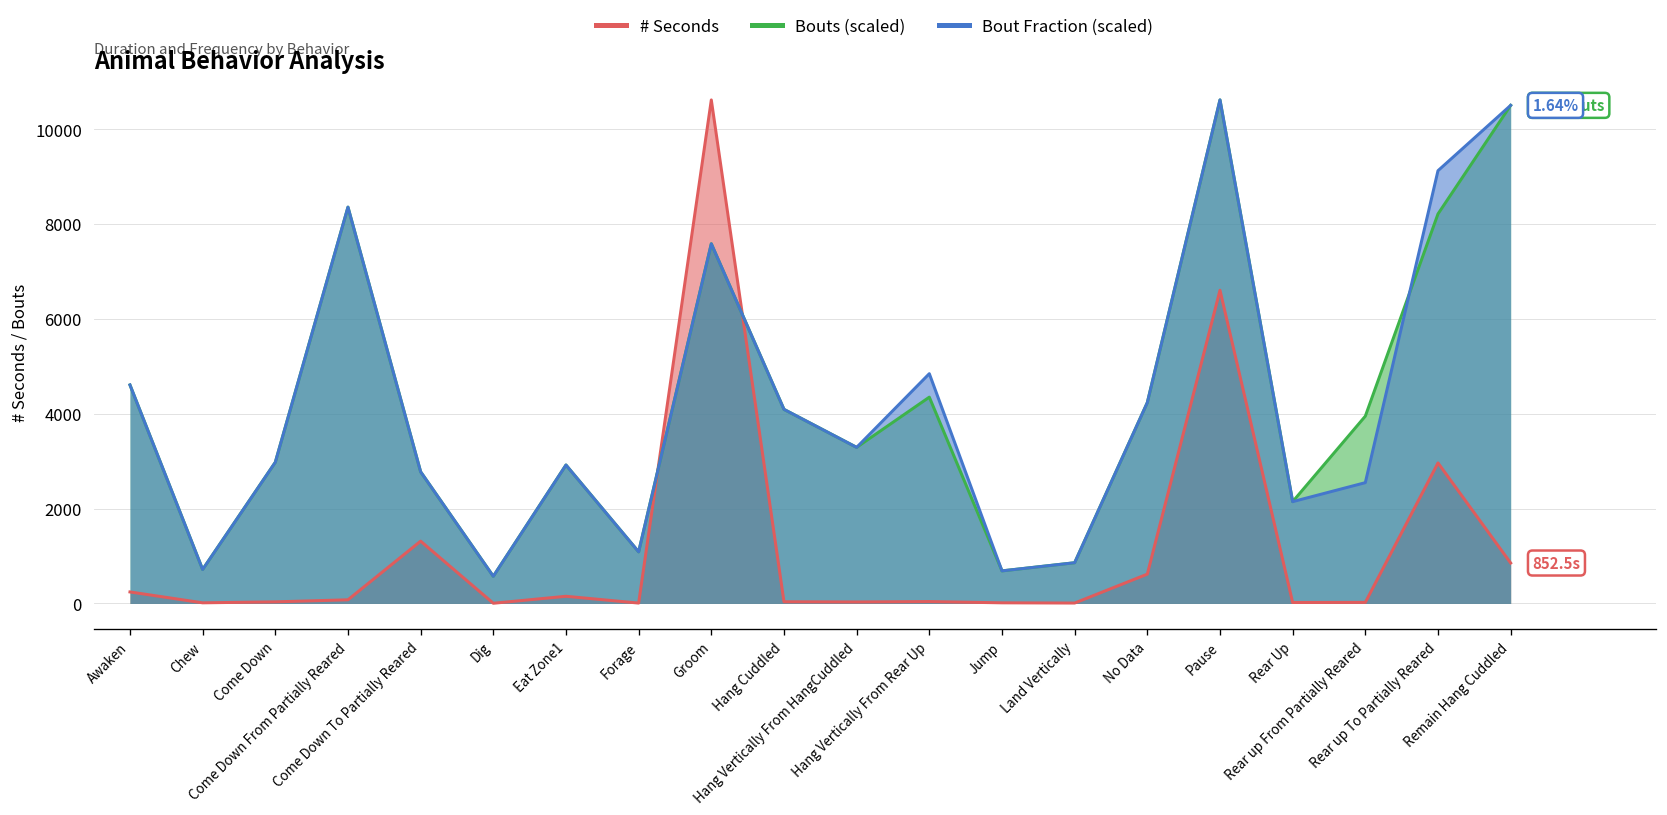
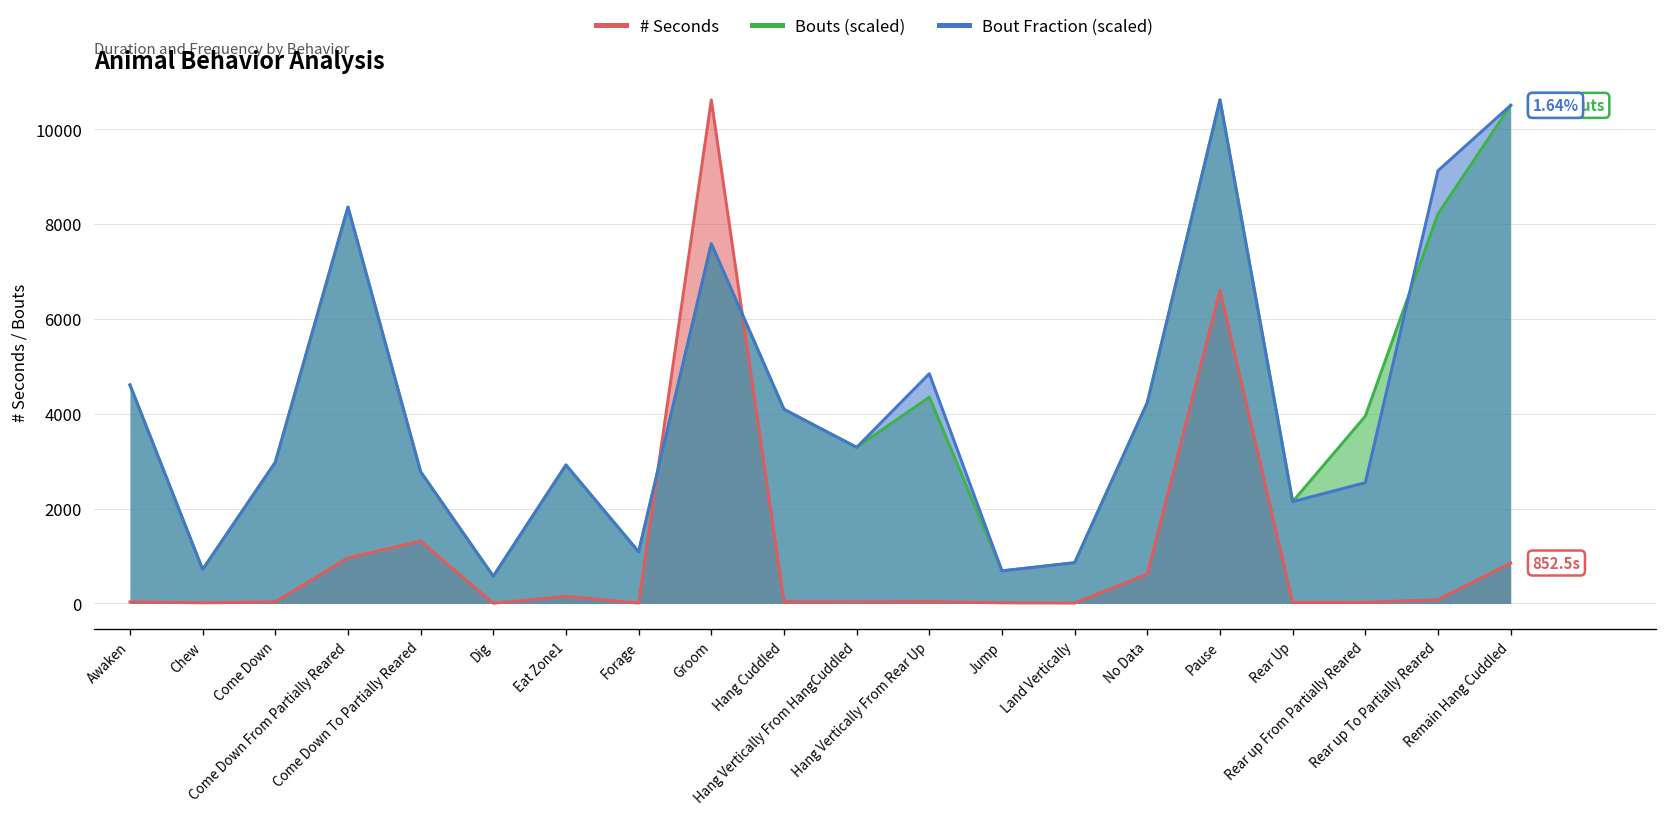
  {
    "# Seconds": {
-     "Awaken": 200,
+     "Awaken": 0,
      "Chew": 0,
      "Come Down": 0,
-     "Come Down From Partially Reared": 100,
+     "Come Down From Partially Reared": 1000,
      "Come Down To Partially Reared": 1300,
      "Dig": 0,
      "Eat Zone1": 200,
      "Forage": 0,
      "Groom": 10600,
      "Hang Cuddled": 0,
      "Hang Vertically From HangCuddled": 0,
      "Hang Vertically From Rear Up": 0,
      "Jump": 0,
      "Land Vertically": 0,
      "No Data": 600,
      "Pause": 6600,
      "Rear Up": 0,
      "Rear up From Partially Reared": 0,
-     "Rear up To Partially Reared": 3000
+     "Rear up To Partially Reared": 100
    },
    "Bouts (scaled)": {
      "Hang Vertically From Rear Up": 4300,
      "Rear up From Partially Reared": 3900,
      "Rear up To Partially Reared": 8200
    },
    "Bout Fraction (scaled)": {
      "Hang Vertically From Rear Up": 4800,
      "Rear up From Partially Reared": 2500,
      "Rear up To Partially Reared": 9100
    }
  }
